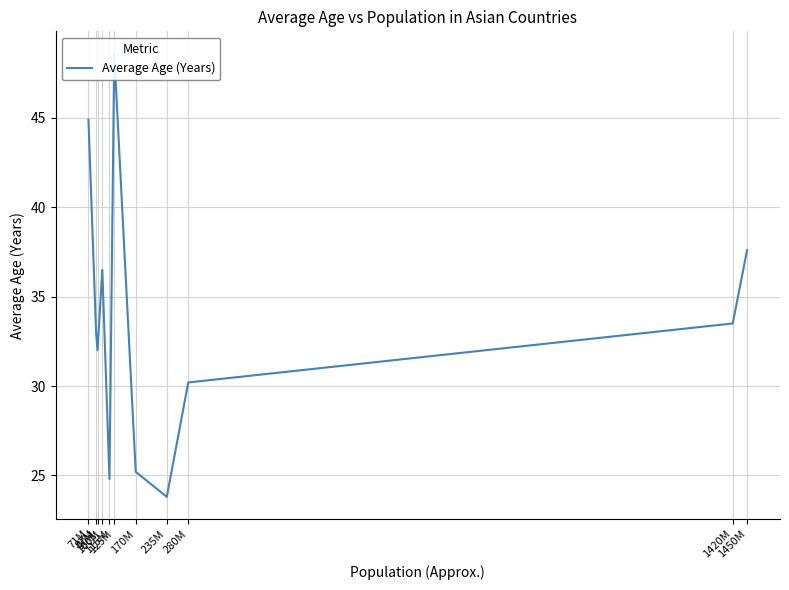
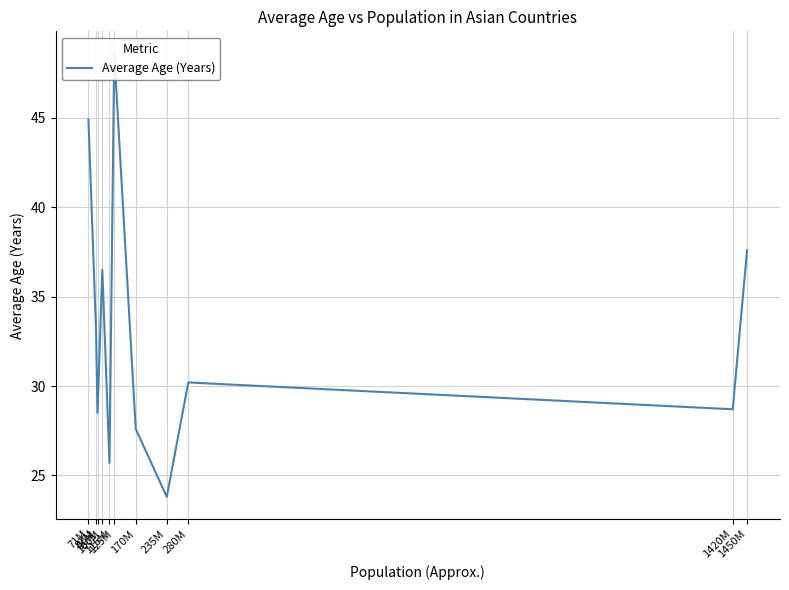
  {
    "71M": 44.9,
    "87M": 33.0,
-   "90M": 32.0,
+   "90M": 28.5,
    "100M": 36.5,
-   "115M": 24.8,
-   "170M": 25.2,
+   "115M": 25.7,
+   "170M": 27.6,
    "235M": 23.8,
    "280M": 30.2,
-   "1420M": 33.5,
+   "1420M": 28.7,
    "1450M": 37.6
  }
